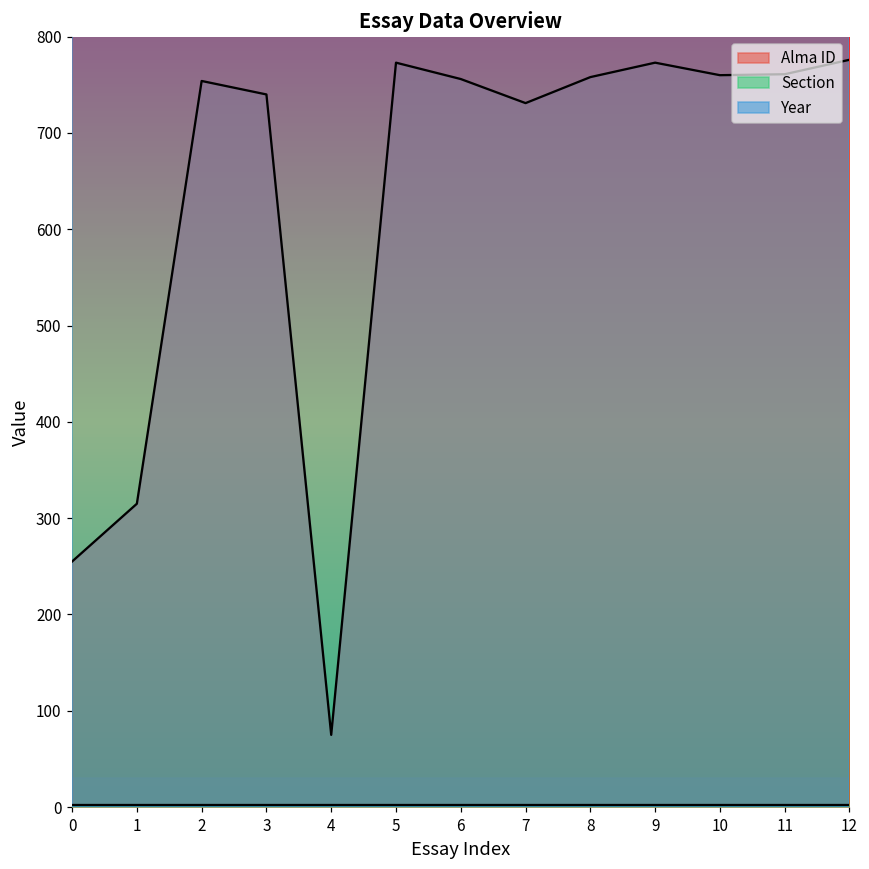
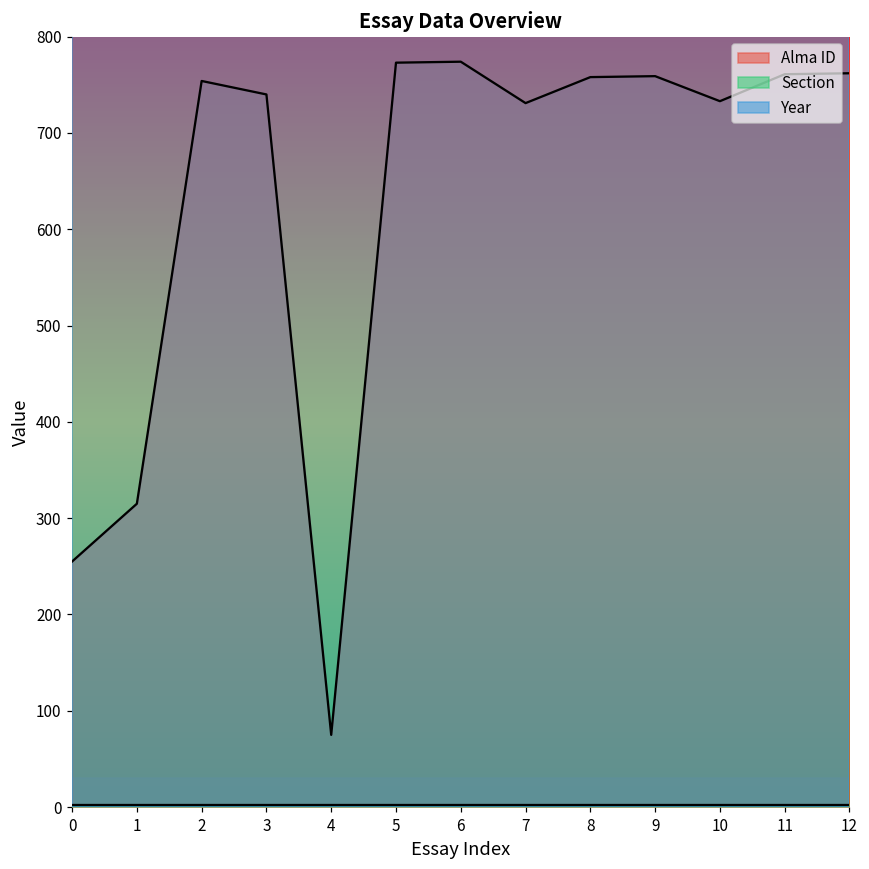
  {
    "Alma ID": {
      "0": 260,
      "1": 320,
      "2": 750,
      "3": 740,
      "4": 80,
      "5": 770,
-     "6": 760,
+     "6": 770,
      "7": 730,
      "8": 760,
-     "9": 770,
-     "10": 760,
-     "12": 780
+     "9": 760,
+     "10": 730,
+     "12": 760
    }
  }
